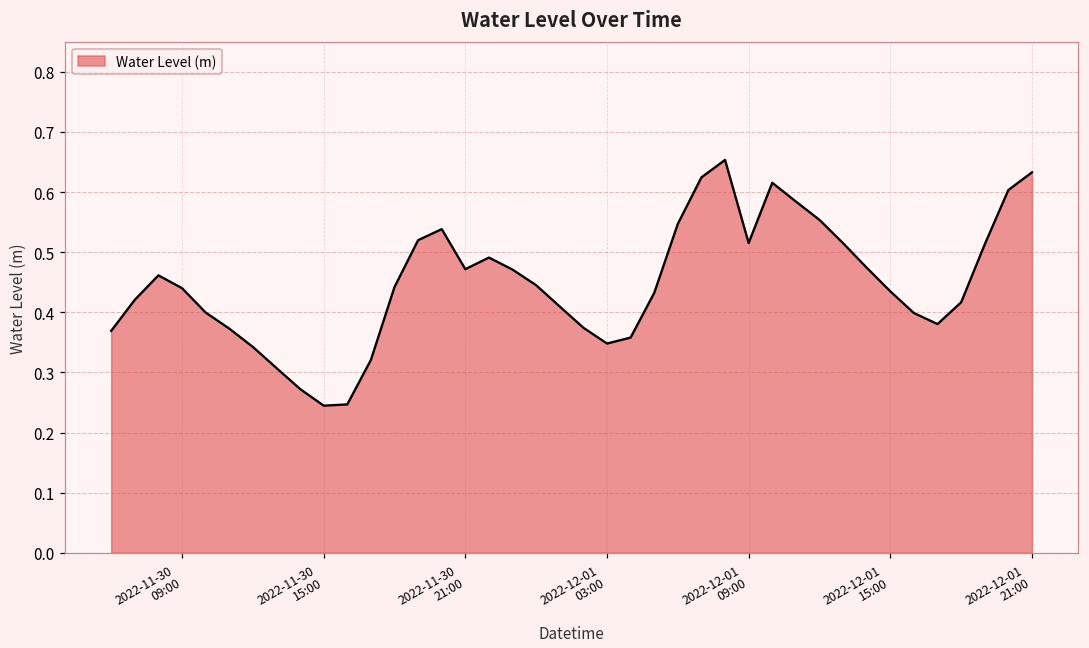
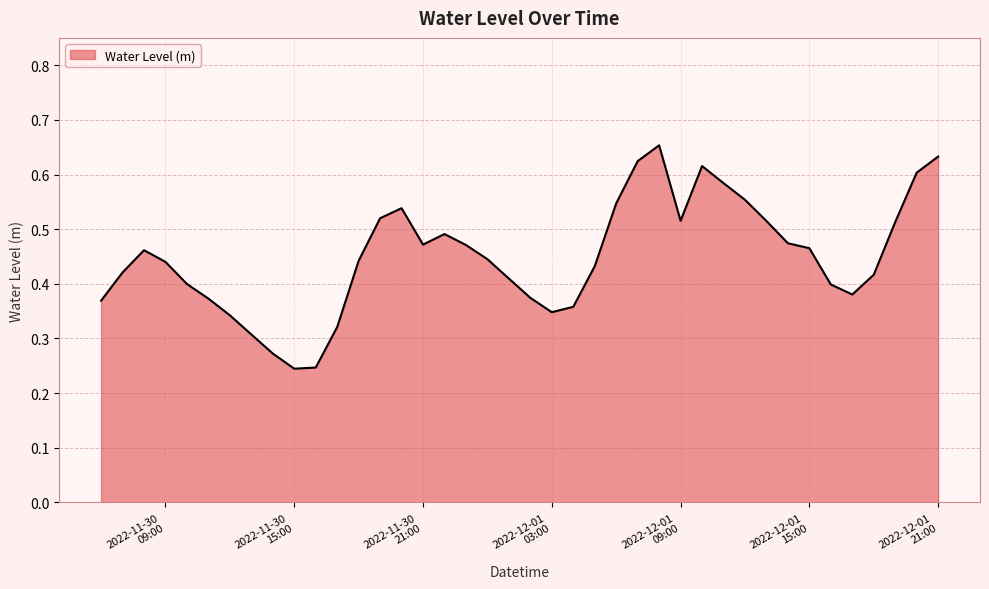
  {
    "2022-11-30 09:00": 0.44,
    "2022-11-30 15:00": 0.24,
    "2022-11-30 21:00": 0.47,
    "2022-12-01 03:00": 0.35,
    "2022-12-01 09:00": 0.52,
-   "2022-12-01 15:00": 0.43,
+   "2022-12-01 15:00": 0.47,
    "2022-12-01 21:00": 0.63
  }
